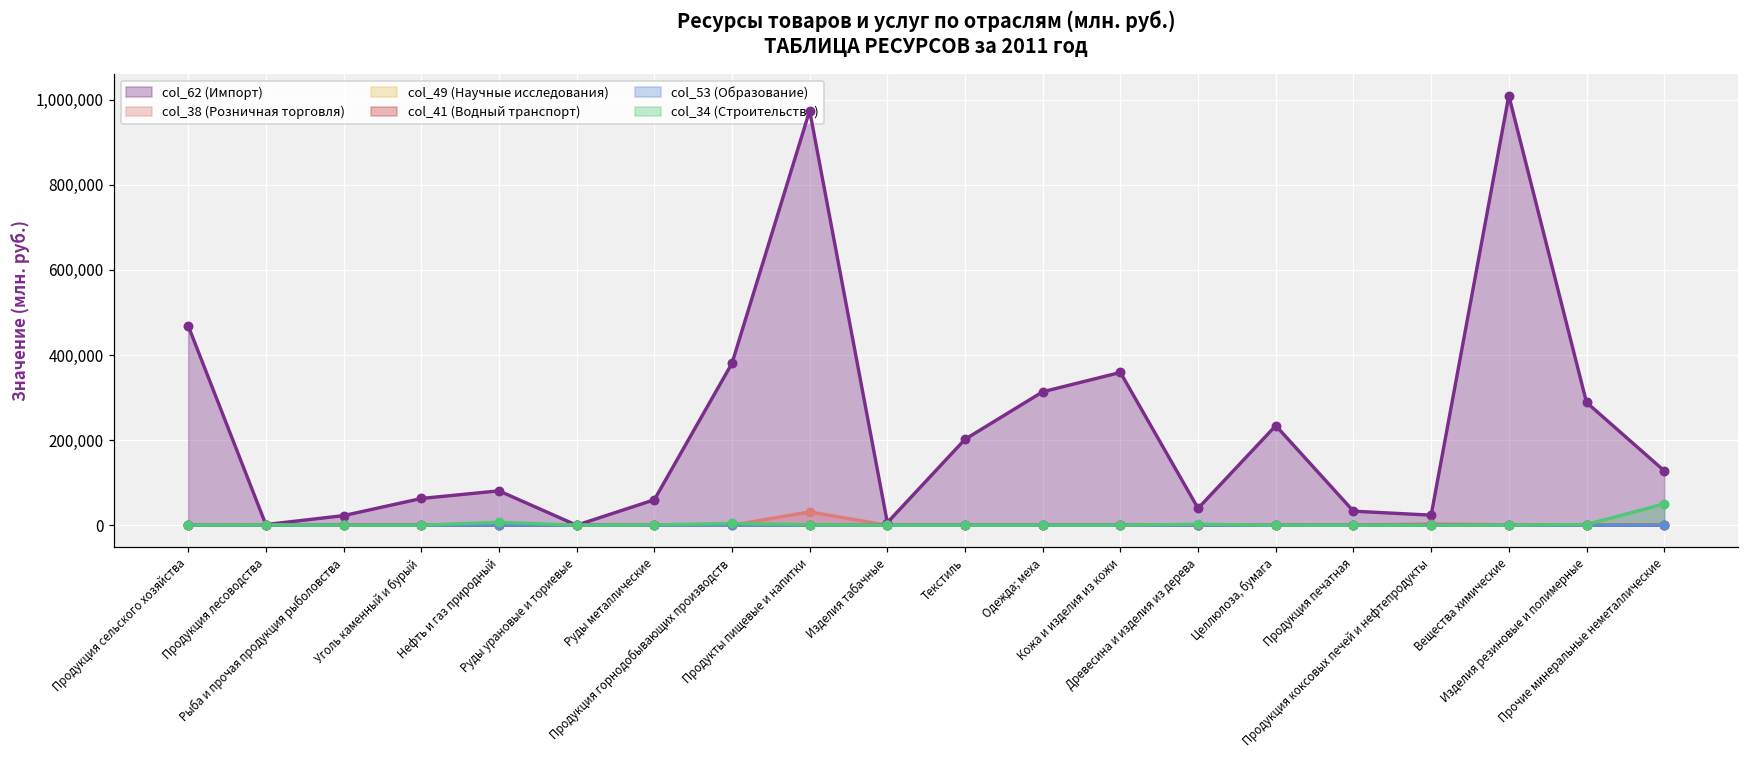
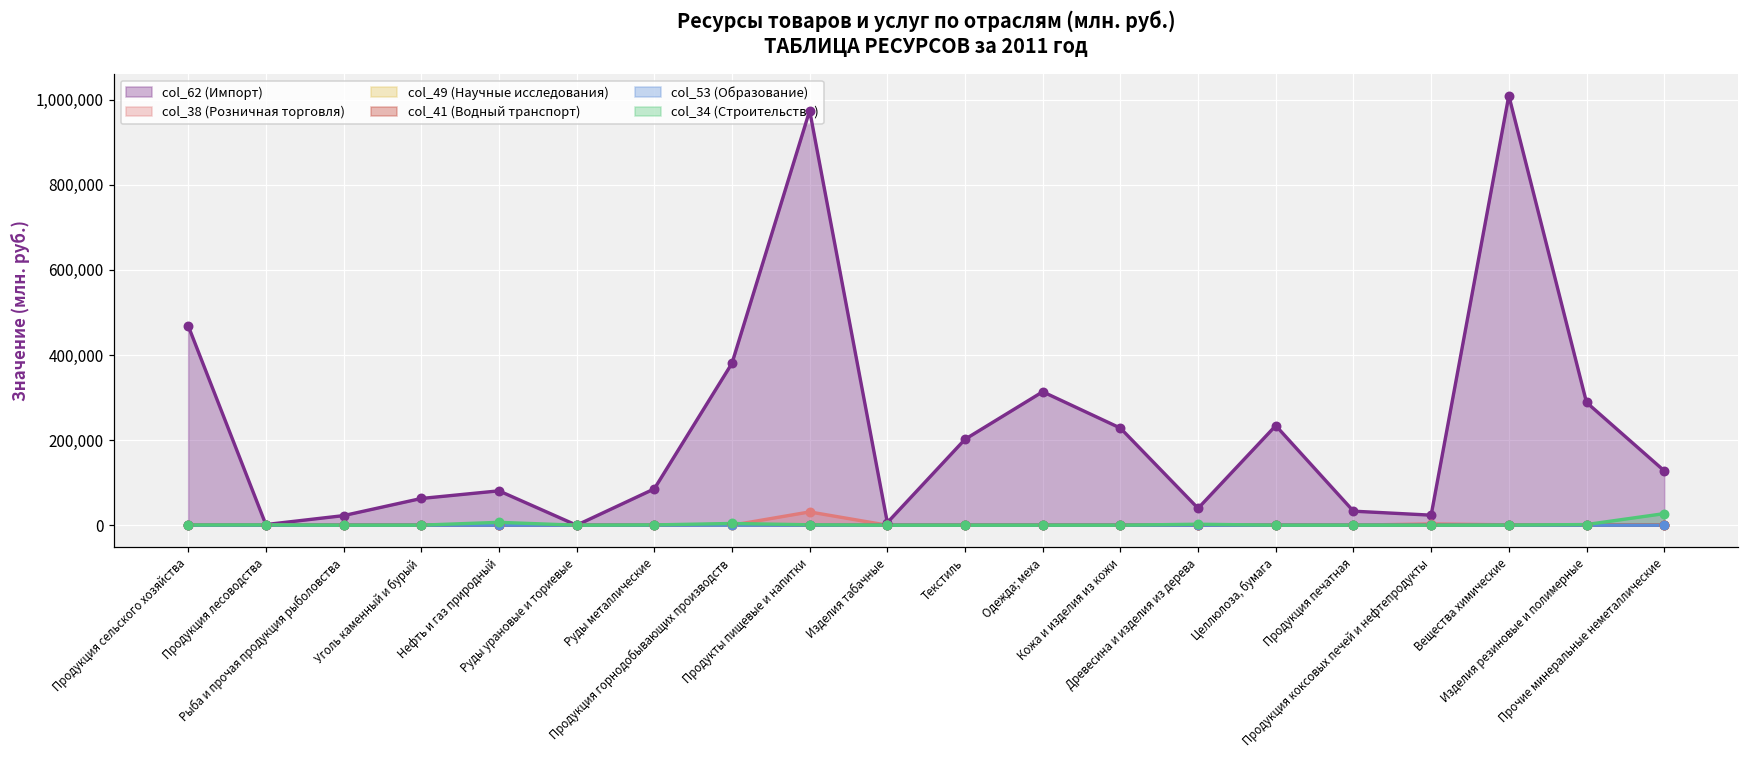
  {
    "col_62 (Импорт)": {
      "Продукция сельского хозяйства": "470,000",
      "Рыба и прочая продукция рыболовства": "20,000",
      "Уголь каменный и бурый": "60,000",
      "Нефть и газ природный": "80,000",
-     "Руды металлические": "60,000",
+     "Руды металлические": "90,000",
      "Продукция горнодобывающих производств": "380,000",
      "Текстиль": "200,000",
      "Одежда; меха": "310,000",
-     "Кожа и изделия из кожи": "360,000",
+     "Кожа и изделия из кожи": "230,000",
      "Древесина и изделия из дерева": "40,000",
      "Целлюлоза, бумага": "230,000",
      "Продукция печатная": "30,000",
      "Продукция коксовых печей и нефтепродукты": "20,000",
      "Вещества химические": "1,010,000",
      "Изделия резиновые и полимерные": "290,000",
      "Прочие минеральные неметаллические": "130,000"
    },
    "col_34 (Строительство)": {
-     "Прочие минеральные неметаллические": "50,000"
+     "Прочие минеральные неметаллические": "30,000"
    }
  }
